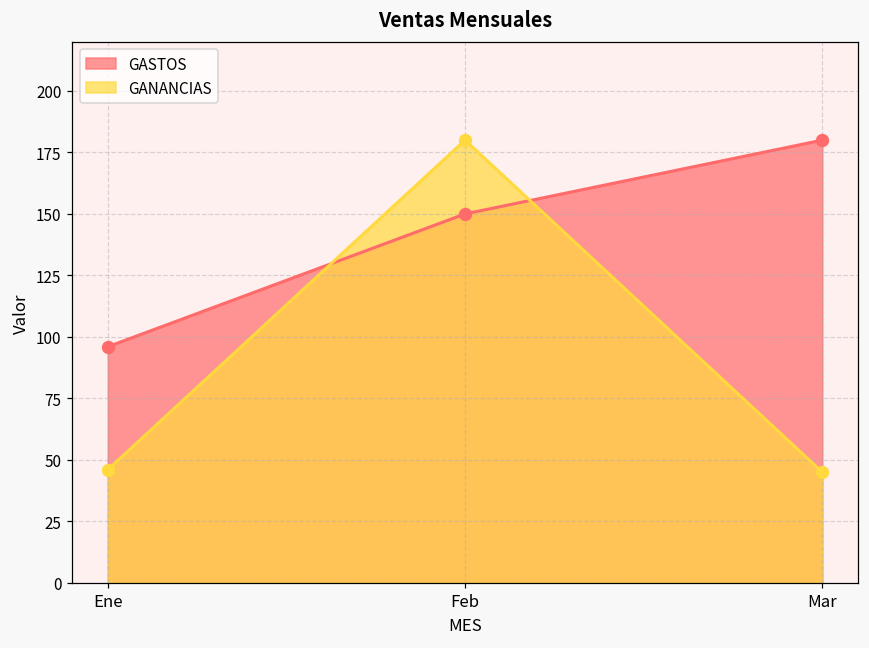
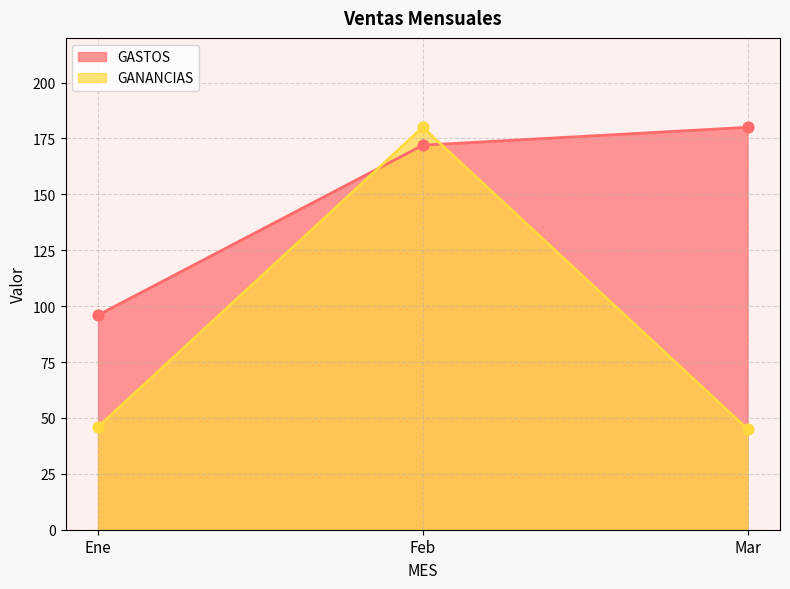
  {
    "GASTOS": {
      "Ene": 96,
-     "Feb": 150,
+     "Feb": 172,
      "Mar": 180
    },
    "GANANCIAS": {
      "Ene": 46,
      "Feb": 180,
      "Mar": 45
    }
  }
